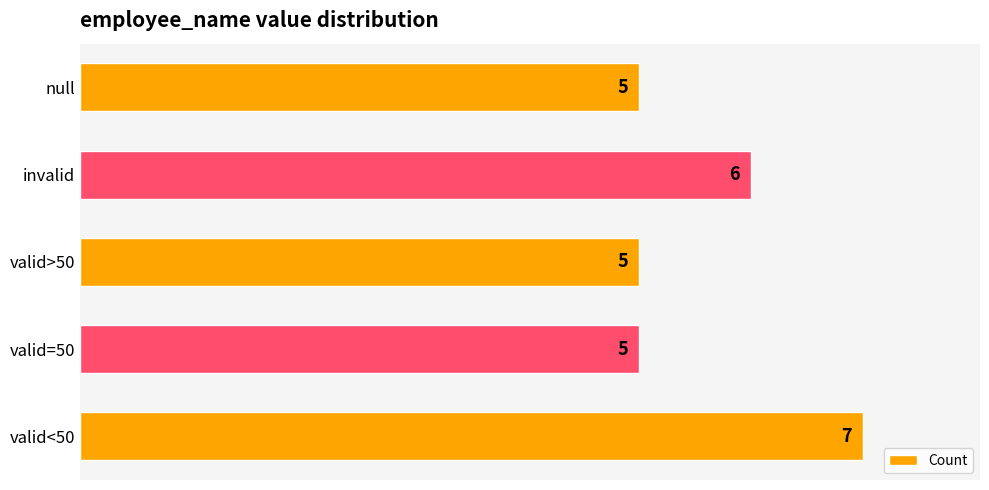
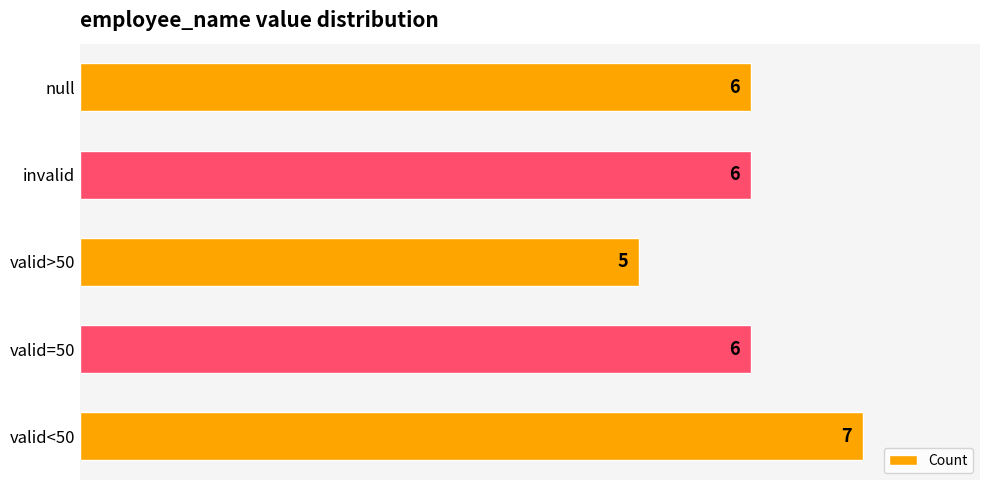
  {
-   "null": 5,
+   "null": 6,
    "invalid": 6,
    "valid>50": 5,
-   "valid=50": 5,
+   "valid=50": 6,
    "valid<50": 7
  }
